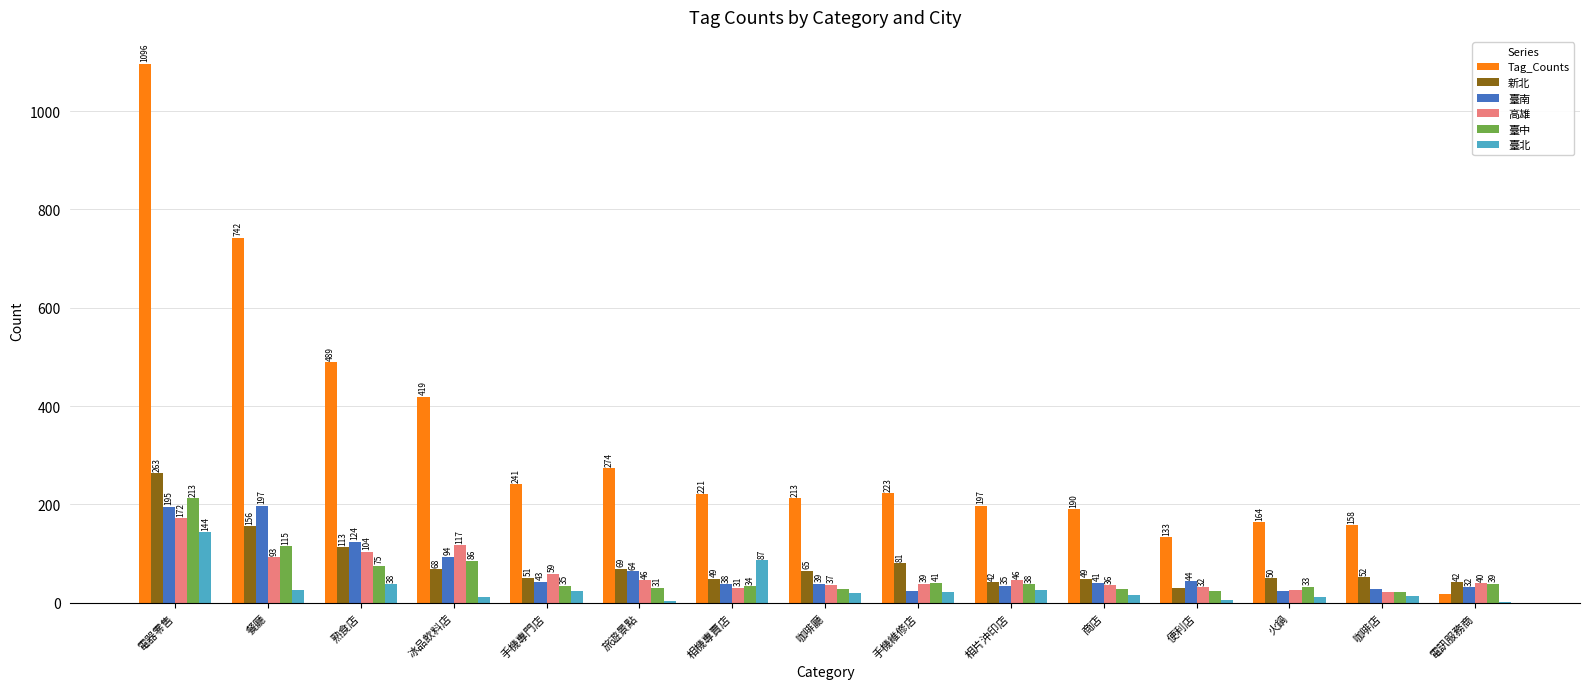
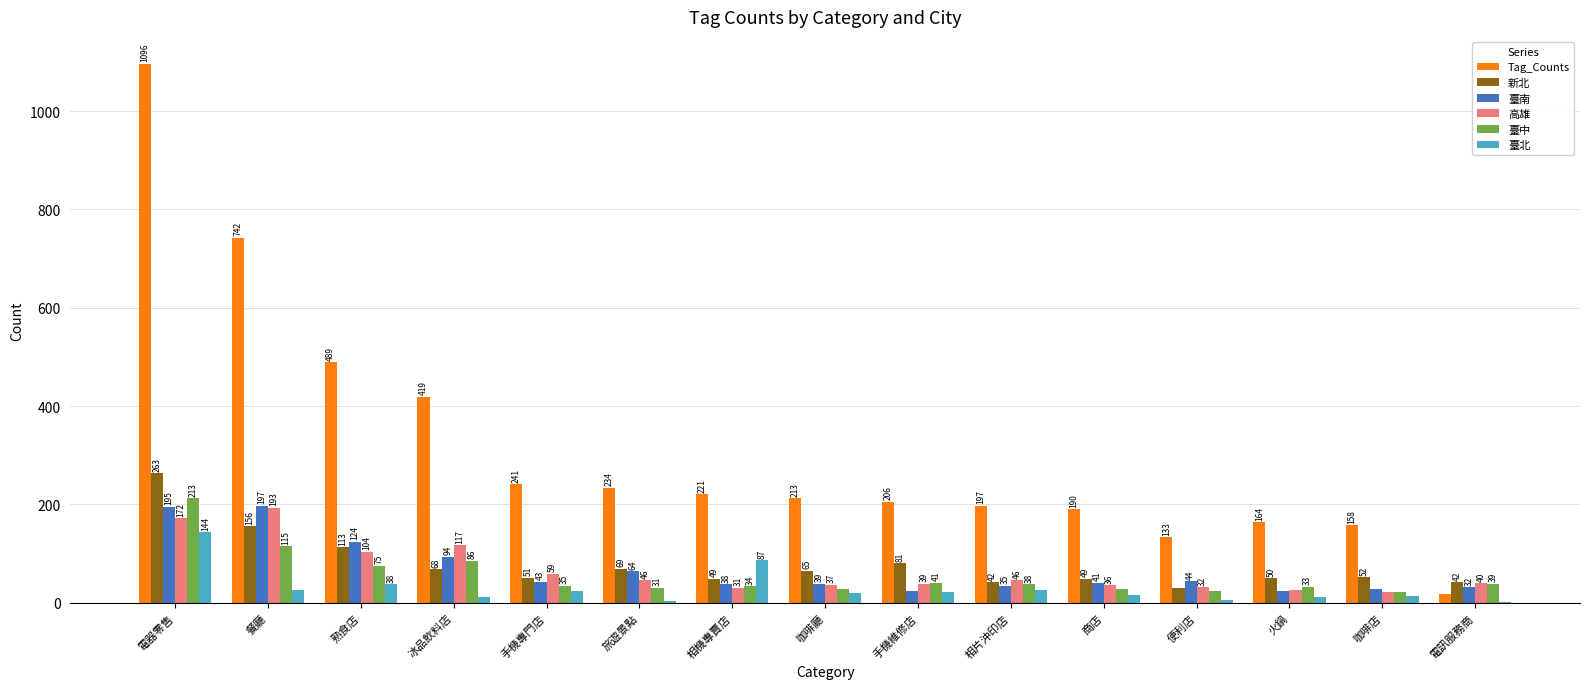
  {
    "Tag_Counts": {
      "電器零售": 1096,
      "餐廳": 742,
      "熟食店": 489,
      "冰品飲料店": 419,
      "手機專門店": 241,
-     "旅遊景點": 274,
+     "旅遊景點": 234,
      "相機專賣店": 221,
      "咖啡廳": 213,
-     "手機維修店": 223,
+     "手機維修店": 206,
      "相片沖印店": 197,
      "商店": 190,
      "便利店": 133,
      "火鍋": 164,
      "咖啡店": 158
    },
    "新北": {
      "電器零售": 263,
      "餐廳": 156,
      "熟食店": 113,
      "冰品飲料店": 68,
      "手機專門店": 51,
      "旅遊景點": 69,
      "相機專賣店": 49,
      "咖啡廳": 65,
      "手機維修店": 81,
      "相片沖印店": 42,
      "商店": 49,
      "火鍋": 50,
      "咖啡店": 52,
      "電訊服務商": 42
    },
    "高雄": {
      "電器零售": 172,
-     "餐廳": 93,
+     "餐廳": 193,
      "熟食店": 104,
      "冰品飲料店": 117,
      "手機專門店": 59,
      "旅遊景點": 46,
      "相機專賣店": 31,
      "咖啡廳": 37,
      "手機維修店": 39,
      "相片沖印店": 46,
      "商店": 36,
      "便利店": 32,
      "電訊服務商": 40
    },
    "臺中": {
      "電器零售": 213,
      "餐廳": 115,
      "熟食店": 75,
      "冰品飲料店": 86,
      "手機專門店": 35,
      "旅遊景點": 31,
      "相機專賣店": 34,
      "手機維修店": 41,
      "相片沖印店": 38,
      "火鍋": 33,
      "電訊服務商": 39
    }
  }
